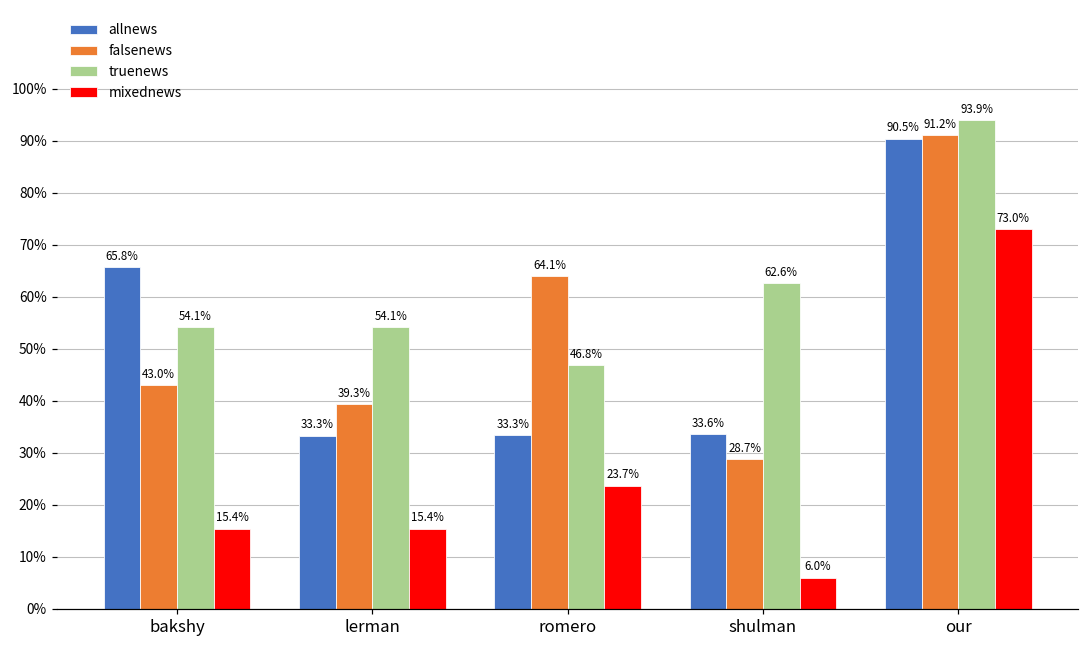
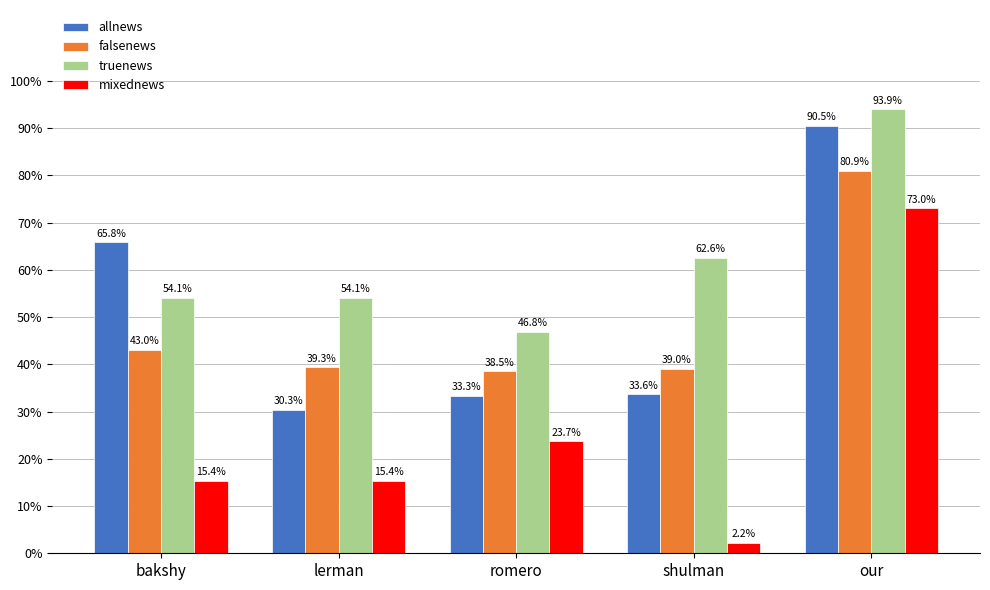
  {
    "allnews": {
      "bakshy": "65.8%",
-     "lerman": "33.3%",
+     "lerman": "30.3%",
      "romero": "33.3%",
      "shulman": "33.6%",
      "our": "90.5%"
    },
    "falsenews": {
      "bakshy": "43.0%",
      "lerman": "39.3%",
-     "romero": "64.1%",
-     "shulman": "28.7%",
-     "our": "91.2%"
+     "romero": "38.5%",
+     "shulman": "39.0%",
+     "our": "80.9%"
    },
    "truenews": {
      "bakshy": "54.1%",
      "lerman": "54.1%",
      "romero": "46.8%",
      "shulman": "62.6%",
      "our": "93.9%"
    },
    "mixednews": {
      "bakshy": "15.4%",
      "lerman": "15.4%",
      "romero": "23.7%",
-     "shulman": "6.0%",
+     "shulman": "2.2%",
      "our": "73.0%"
    }
  }
